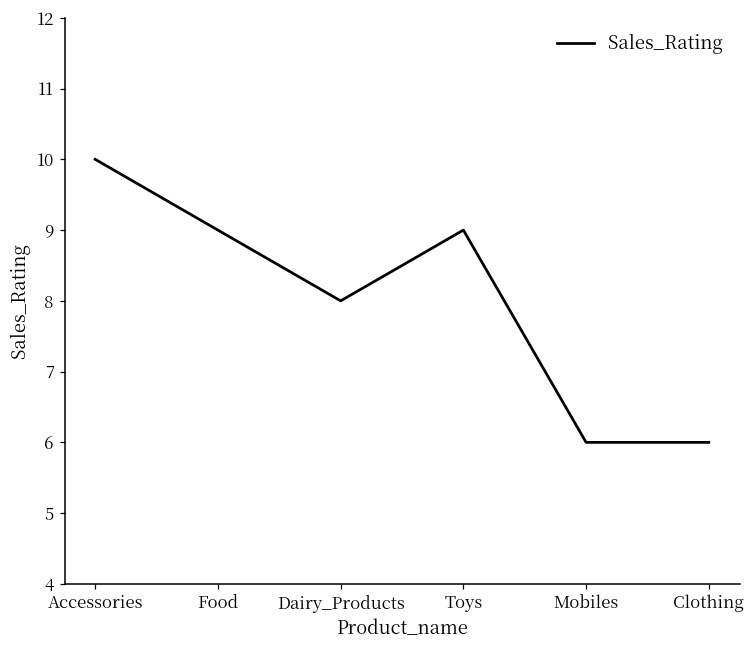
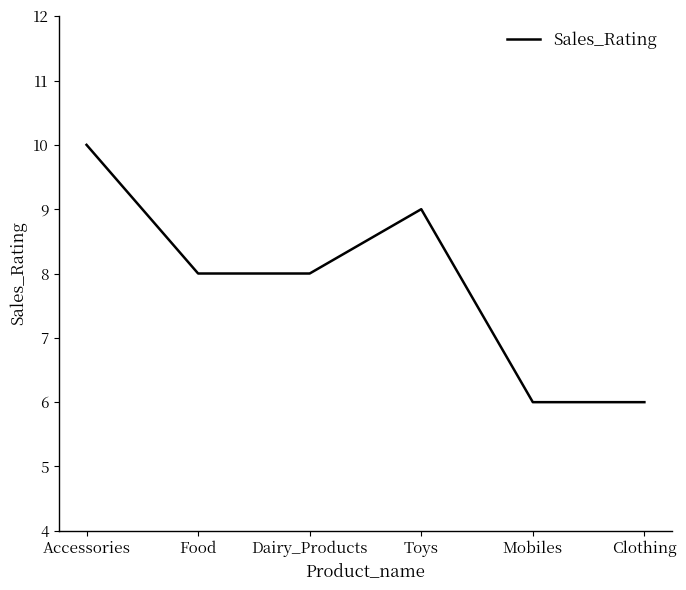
  {
    "Accessories": 10,
-   "Food": 9,
+   "Food": 8,
    "Dairy_Products": 8,
    "Toys": 9,
    "Mobiles": 6,
    "Clothing": 6
  }
